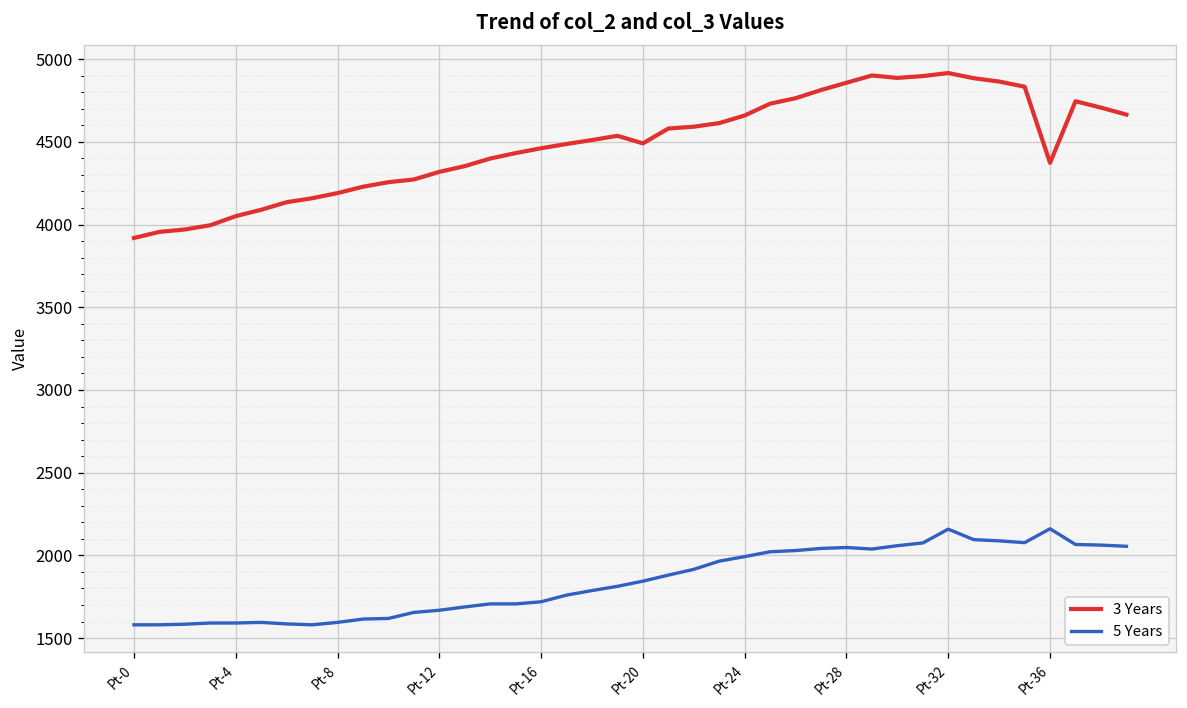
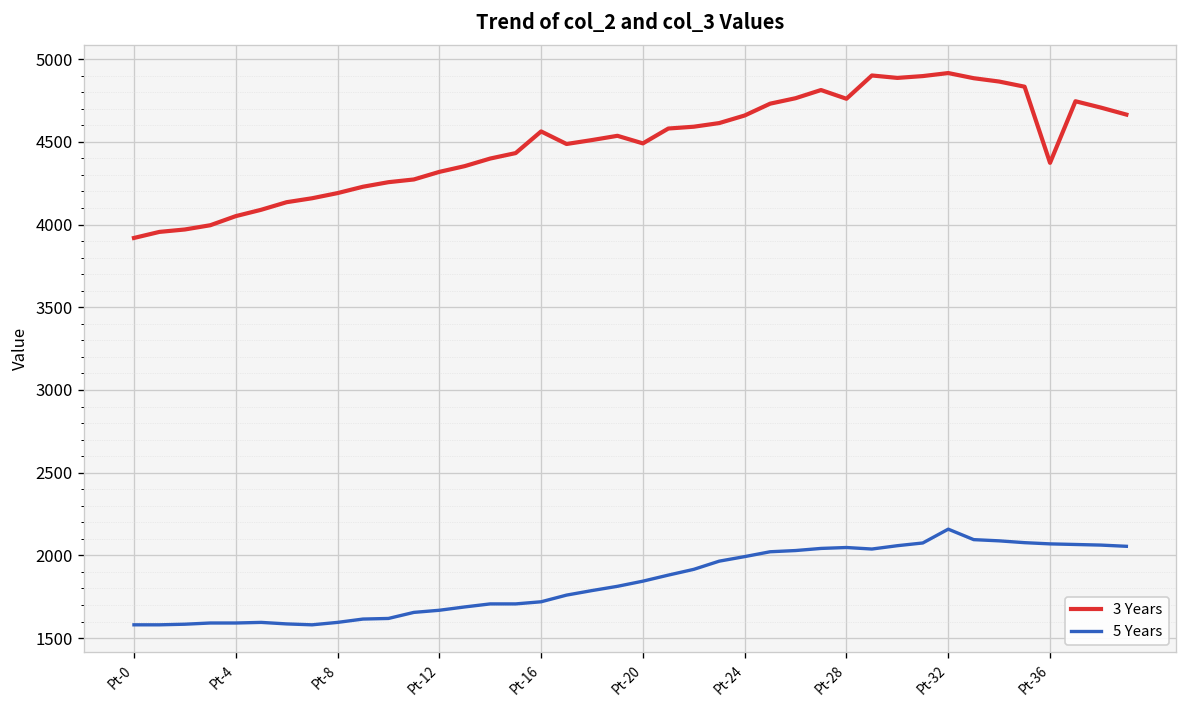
  {
    "3 Years": {
      "Pt-0": 3920,
      "Pt-4": 4050,
      "Pt-8": 4190,
      "Pt-12": 4320,
-     "Pt-16": 4460,
+     "Pt-16": 4560,
      "Pt-20": 4490,
      "Pt-24": 4660,
-     "Pt-28": 4860,
+     "Pt-28": 4760,
      "Pt-32": 4920,
      "Pt-36": 4370
    },
    "5 Years": {
      "Pt-0": 1580,
      "Pt-4": 1590,
      "Pt-8": 1600,
      "Pt-12": 1670,
      "Pt-16": 1720,
      "Pt-20": 1840,
      "Pt-24": 1990,
      "Pt-28": 2050,
      "Pt-32": 2160,
-     "Pt-36": 2160
+     "Pt-36": 2070
    }
  }
